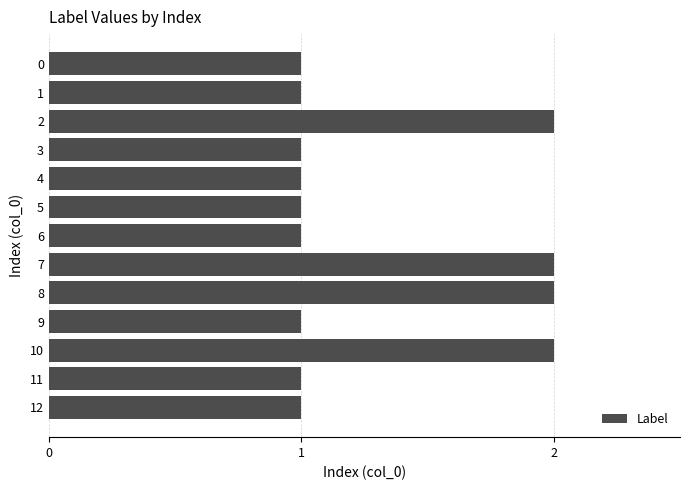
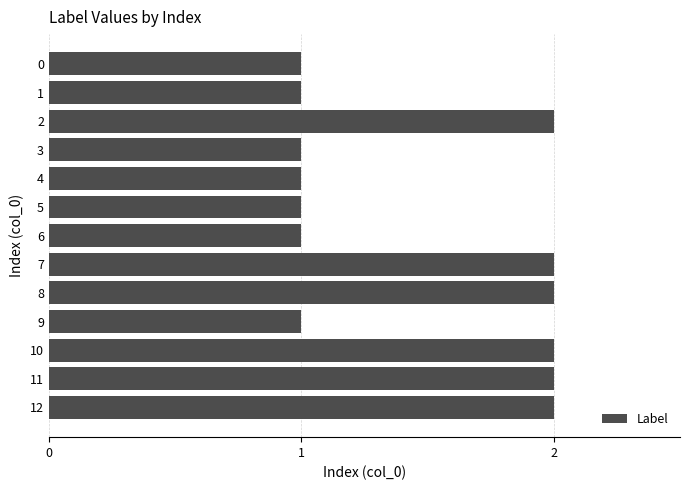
  {
    "0": 1,
    "1": 1,
    "2": 2,
    "3": 1,
    "4": 1,
    "5": 1,
    "6": 1,
    "7": 2,
    "8": 2,
    "9": 1,
    "10": 2,
-   "11": 1,
-   "12": 1
+   "11": 2,
+   "12": 2
  }
